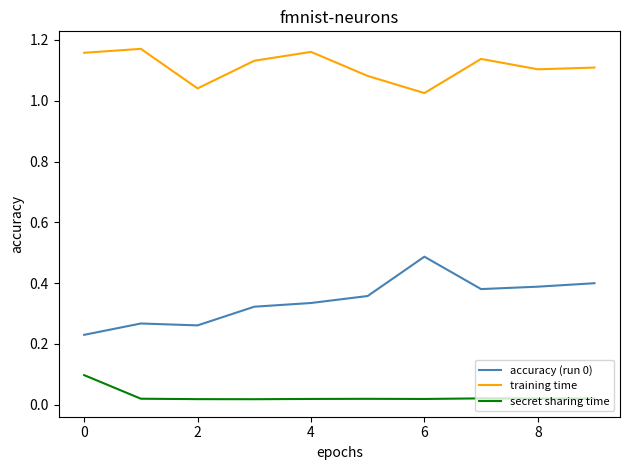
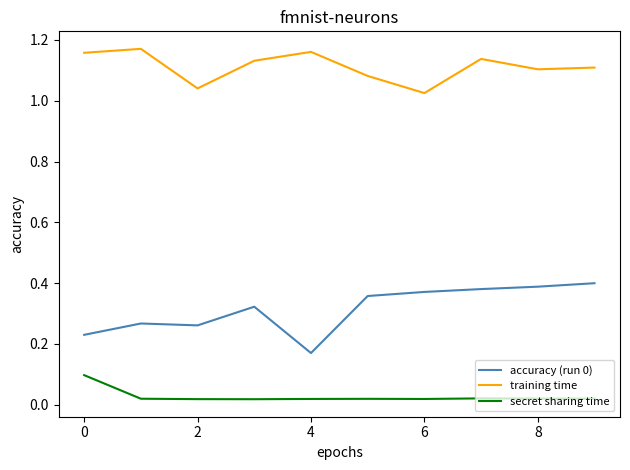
  {
    "accuracy (run 0)": {
      "0": 0.23,
      "2": 0.26,
-     "4": 0.33,
-     "6": 0.49,
+     "4": 0.17,
+     "6": 0.37,
      "8": 0.39
    },
    "training time": {
      "0": 1.16,
      "2": 1.04,
      "4": 1.16,
      "6": 1.03,
      "8": 1.10
    },
    "secret sharing time": {
      "0": 0.10,
      "2": 0.02,
      "4": 0.02,
      "6": 0.02
    }
  }
